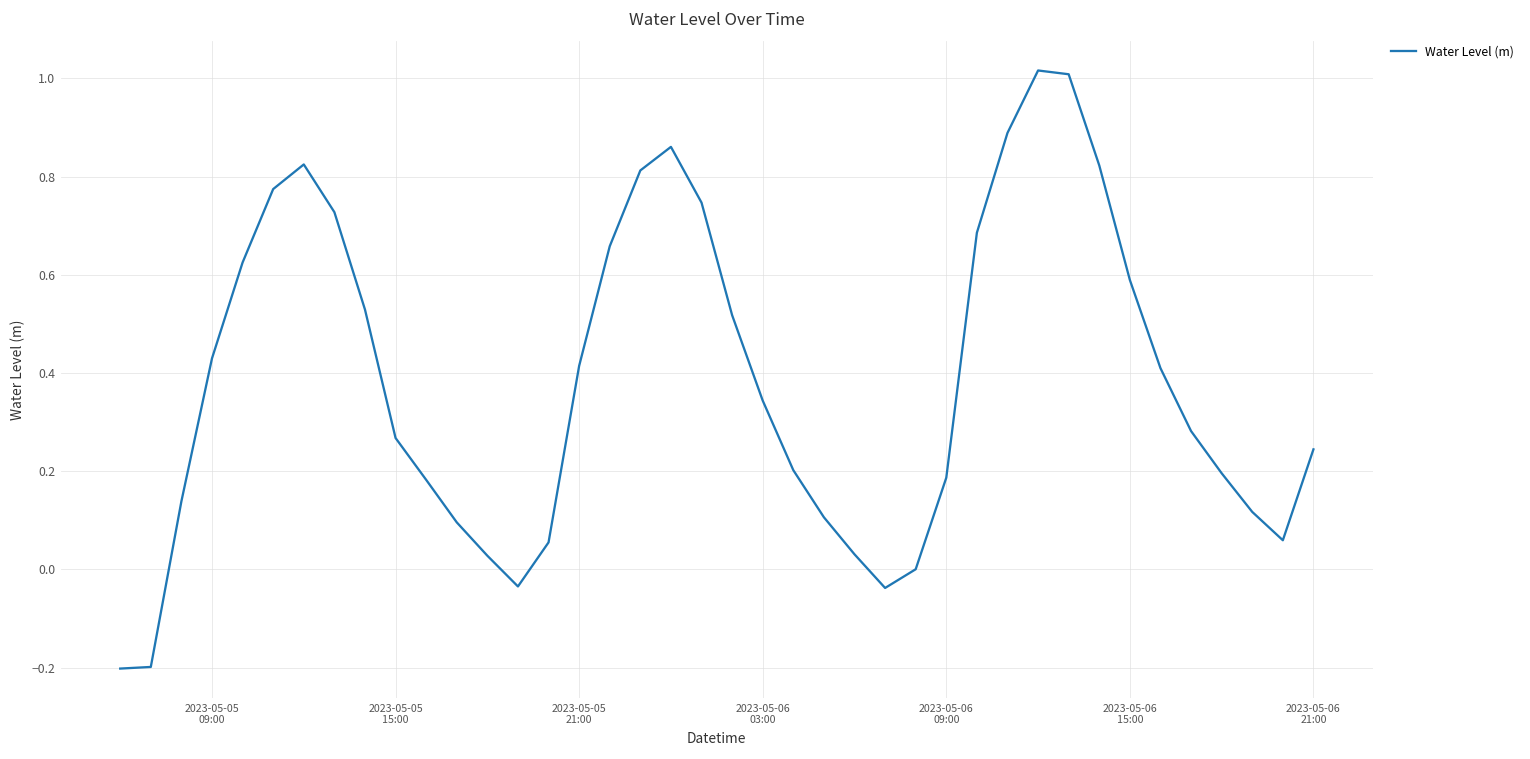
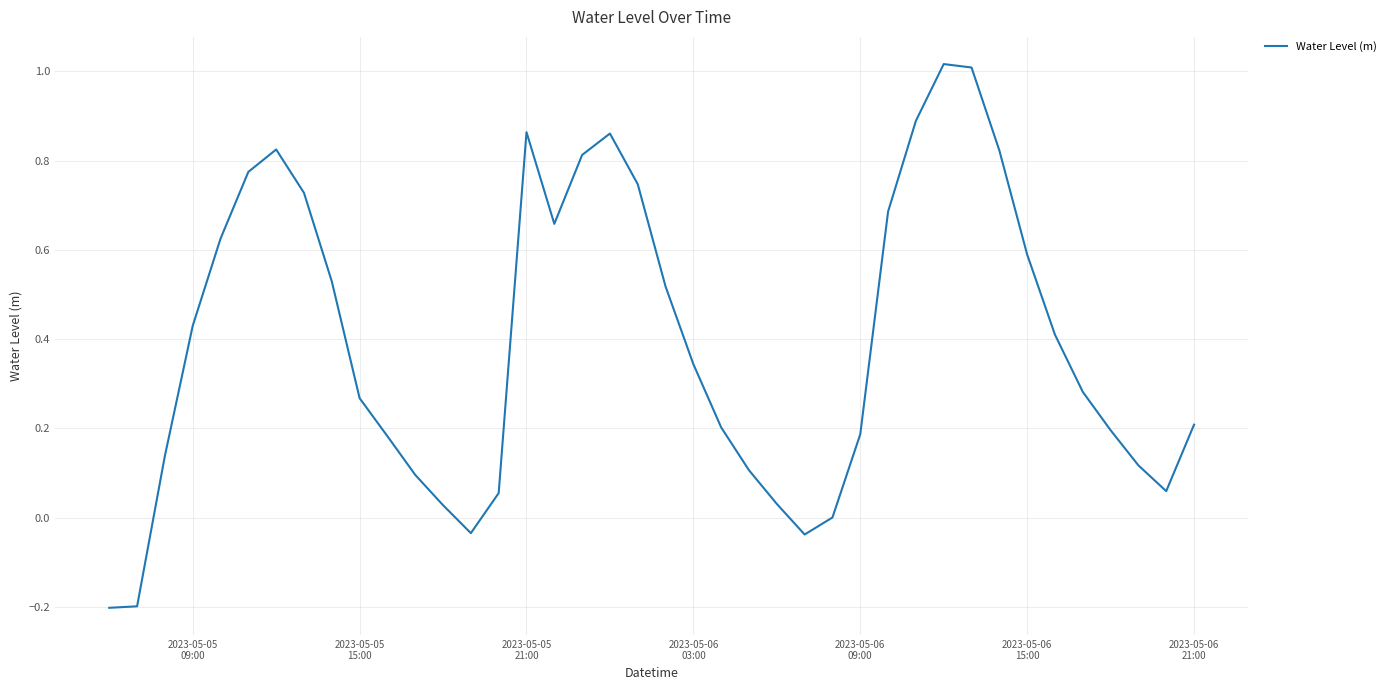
  {
    "2023-05-05 09:00": 0.43,
    "2023-05-05 15:00": 0.27,
-   "2023-05-05 21:00": 0.41,
+   "2023-05-05 21:00": 0.86,
    "2023-05-06 03:00": 0.34,
    "2023-05-06 09:00": 0.19,
    "2023-05-06 15:00": 0.59,
-   "2023-05-06 21:00": 0.24
+   "2023-05-06 21:00": 0.21
  }
